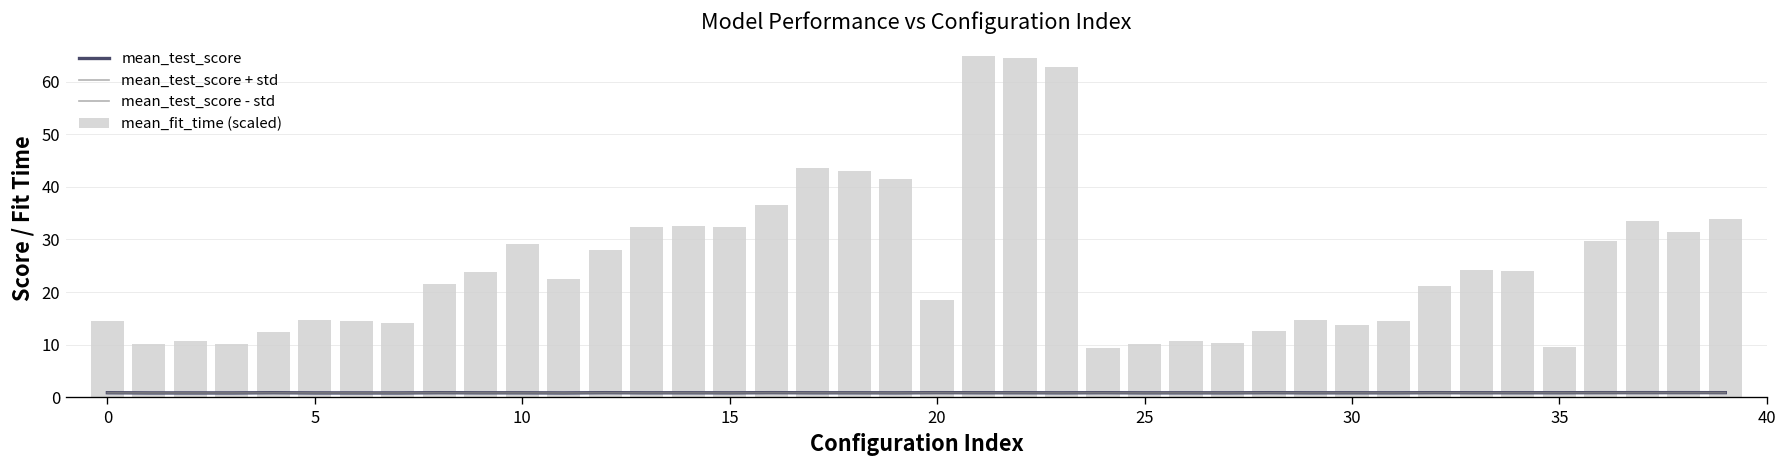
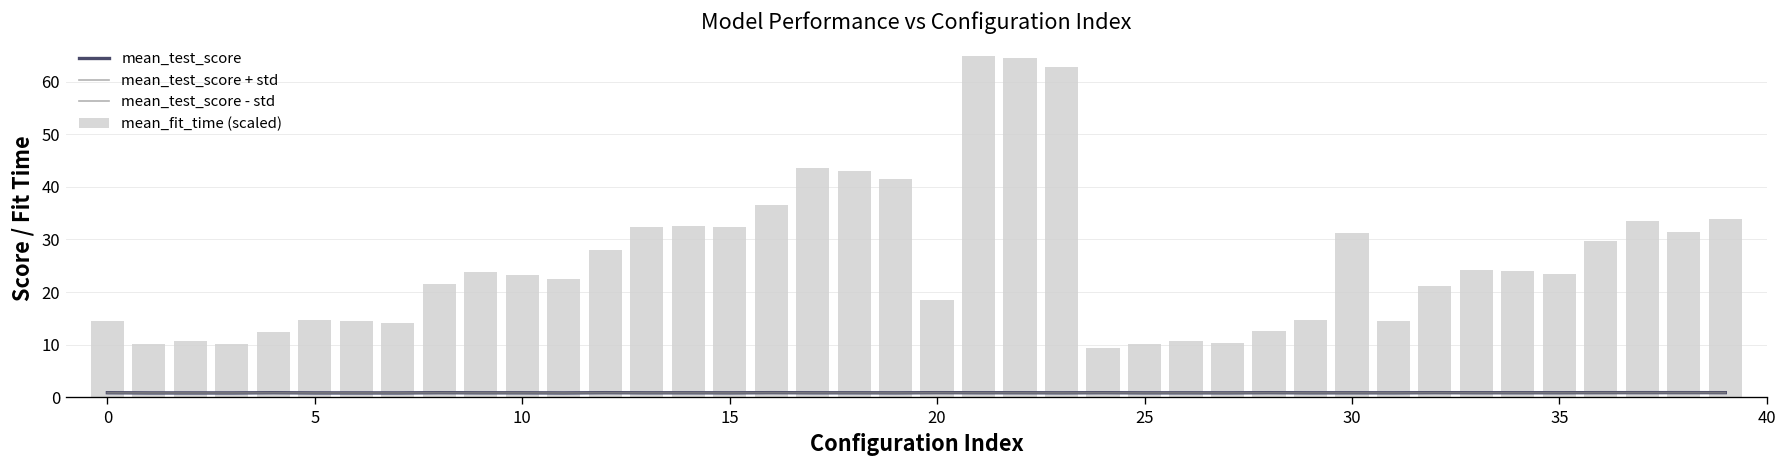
  {
    "mean_fit_time (scaled)": {
      "0": 15,
      "5": 15,
-     "10": 29,
+     "10": 23,
      "15": 32,
      "20": 18,
      "25": 10,
-     "30": 14,
-     "35": 10
+     "30": 31,
+     "35": 23
    }
  }
